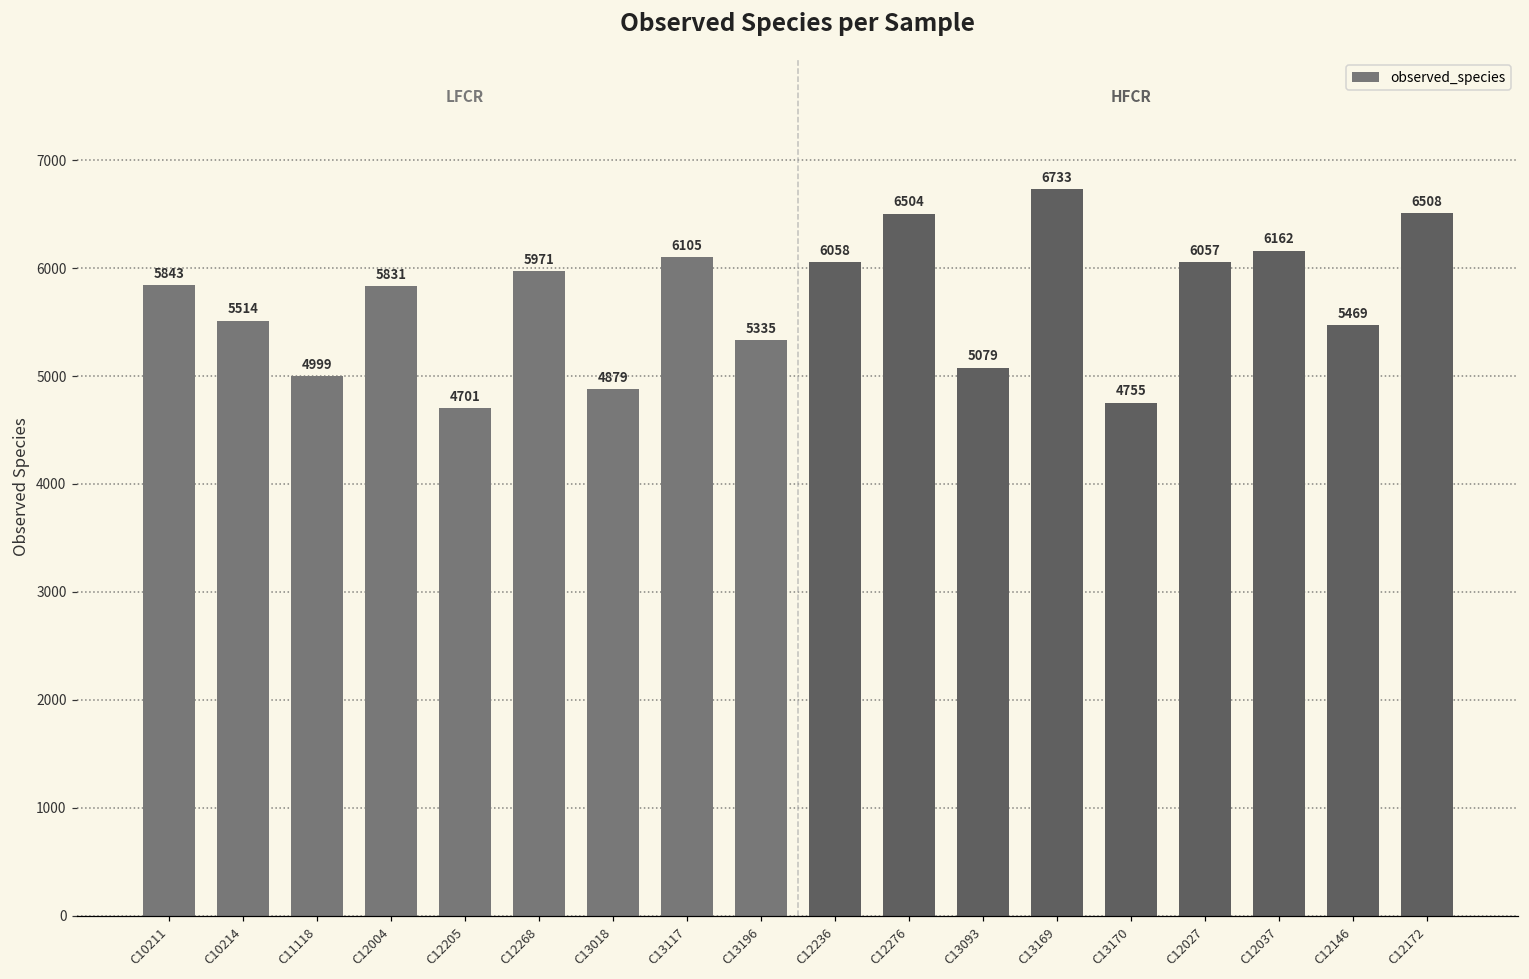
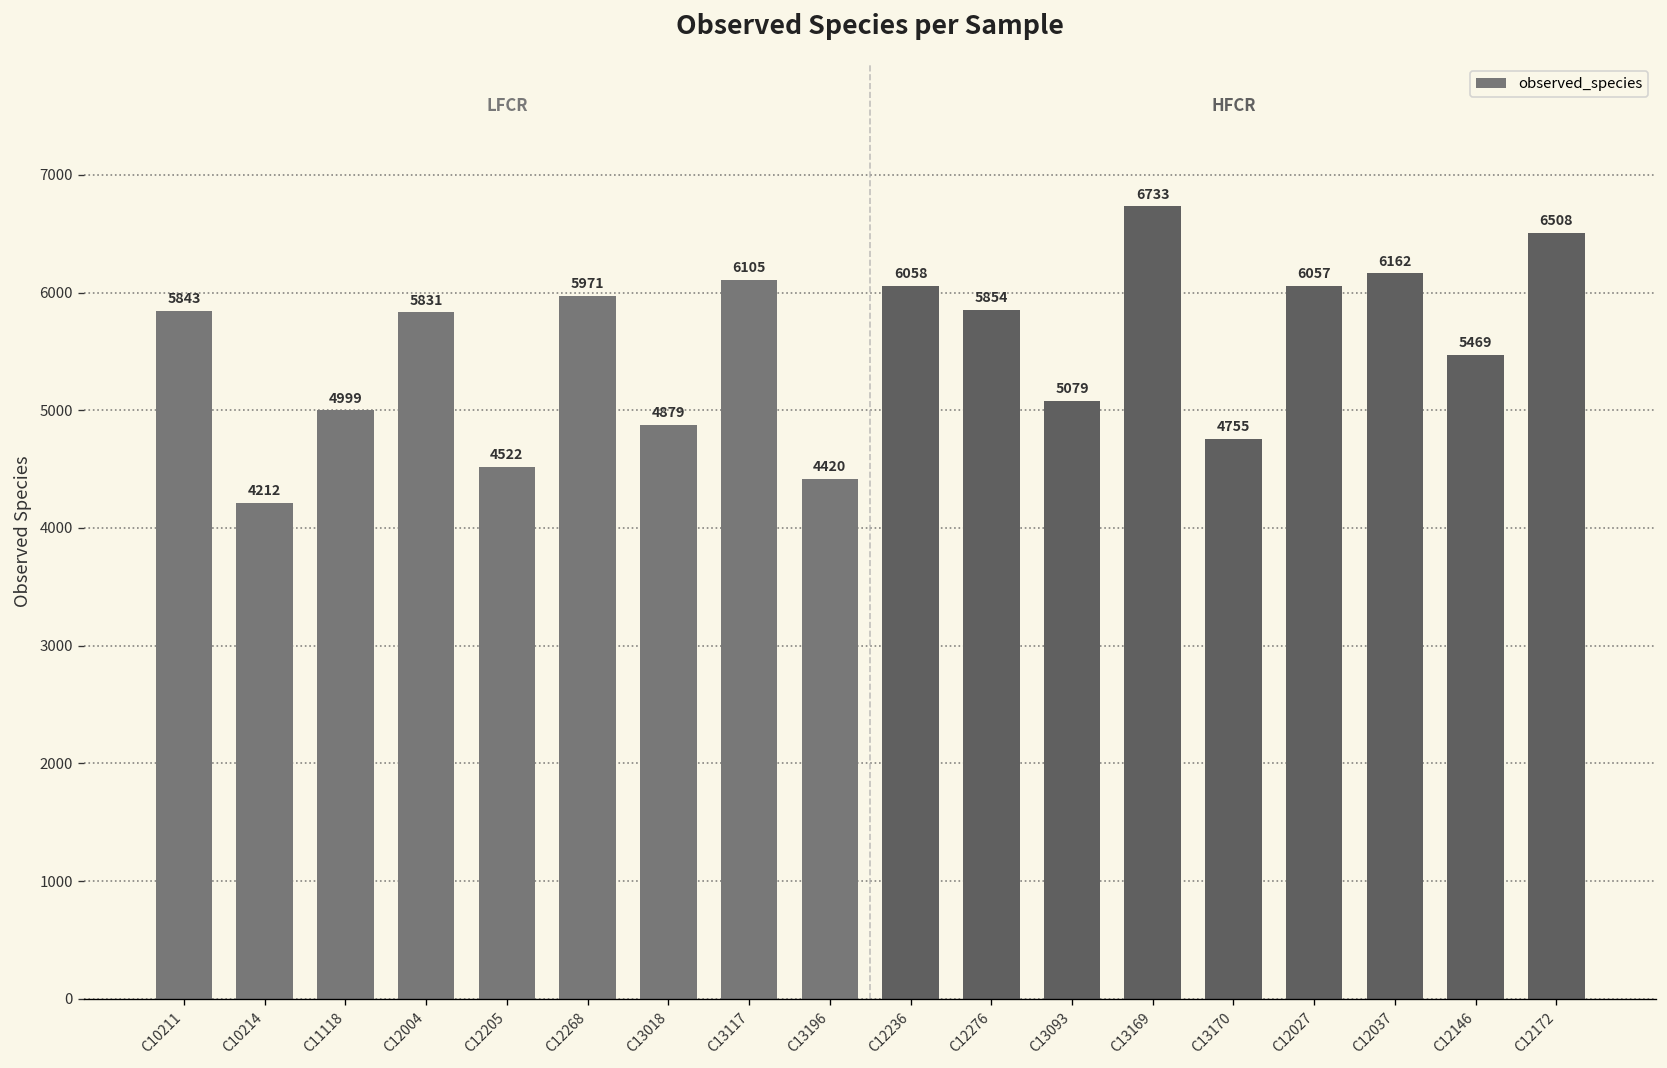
  {
    "C10211": 5843,
-   "C10214": 5514,
+   "C10214": 4212,
    "C11118": 4999,
    "C12004": 5831,
-   "C12205": 4701,
+   "C12205": 4522,
    "C12268": 5971,
    "C13018": 4879,
    "C13117": 6105,
-   "C13196": 5335,
+   "C13196": 4420,
    "C12236": 6058,
-   "C12276": 6504,
+   "C12276": 5854,
    "C13093": 5079,
    "C13169": 6733,
    "C13170": 4755,
    "C12027": 6057,
    "C12037": 6162,
    "C12146": 5469,
    "C12172": 6508
  }
